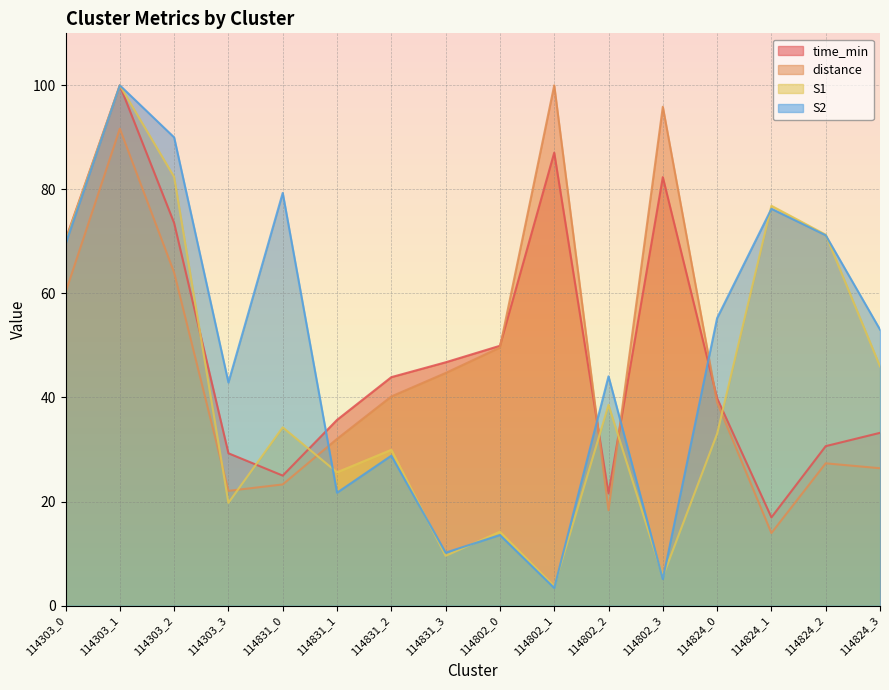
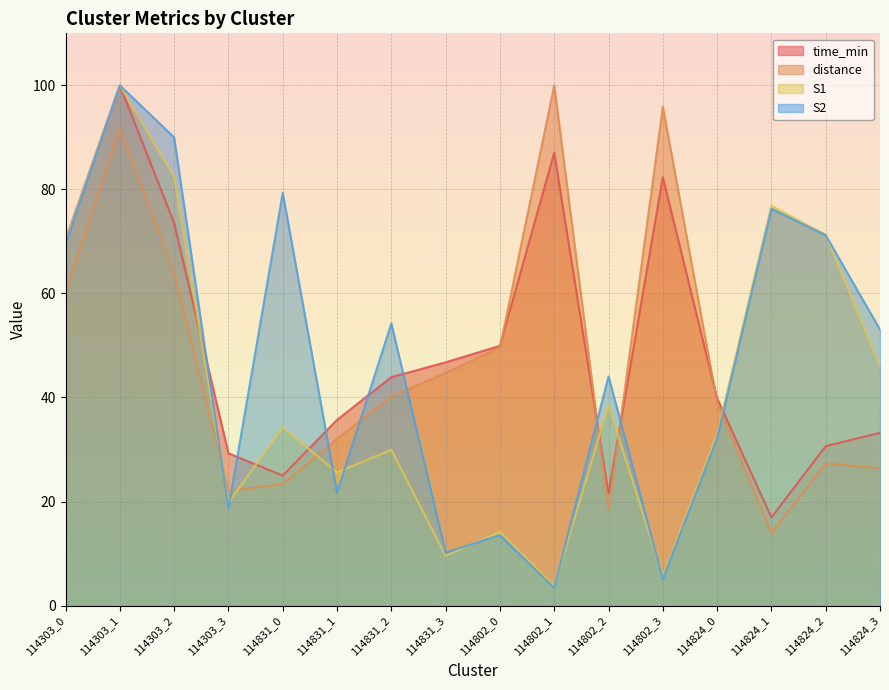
  {
    "S2": {
      "114303_0": 69,
      "114303_2": 90,
-     "114303_3": 43,
+     "114303_3": 19,
      "114831_0": 79,
      "114831_1": 22,
-     "114831_2": 29,
+     "114831_2": 54,
      "114831_3": 10,
      "114802_0": 14,
      "114802_2": 44,
-     "114824_0": 55,
+     "114824_0": 32,
      "114824_1": 76,
      "114824_3": 53
    }
  }
